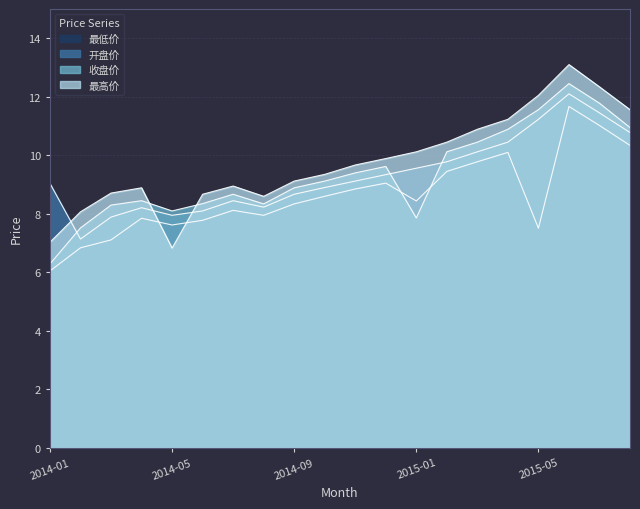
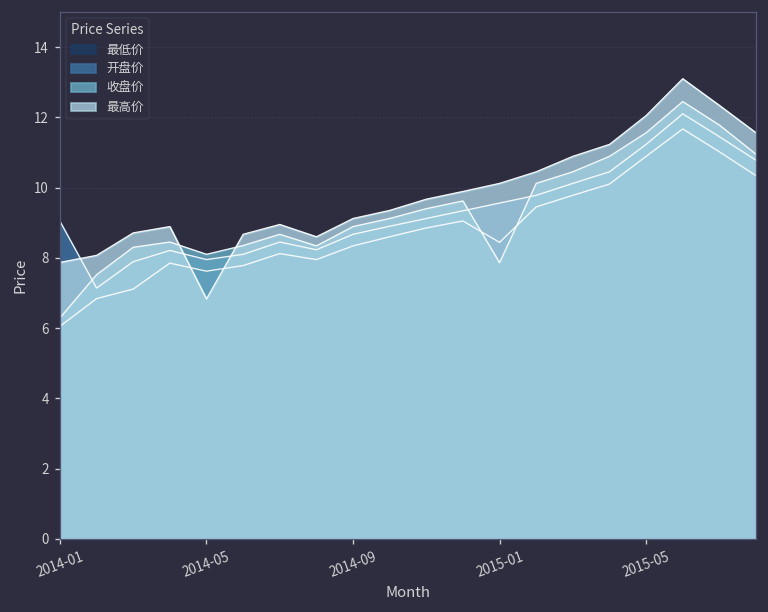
  {
    "最低价": {
      "2014-01": 6.1,
      "2014-05": 7.6,
      "2014-09": 8.3,
      "2015-01": 8.4,
-     "2015-05": 7.5
+     "2015-05": 10.9
    },
    "开盘价": {
      "2014-01": 9.0,
      "2014-05": 8.0,
      "2014-09": 8.7,
      "2015-01": 9.6,
      "2015-05": 11.2
    },
    "收盘价": {
      "2014-01": 6.3,
      "2014-05": 8.1,
      "2014-09": 8.9,
      "2015-01": 7.9,
      "2015-05": 11.6
    },
    "最高价": {
-     "2014-01": 7.0,
+     "2014-01": 7.9,
      "2014-05": 6.8,
      "2014-09": 9.1,
      "2015-01": 10.1,
      "2015-05": 12.1
    }
  }
